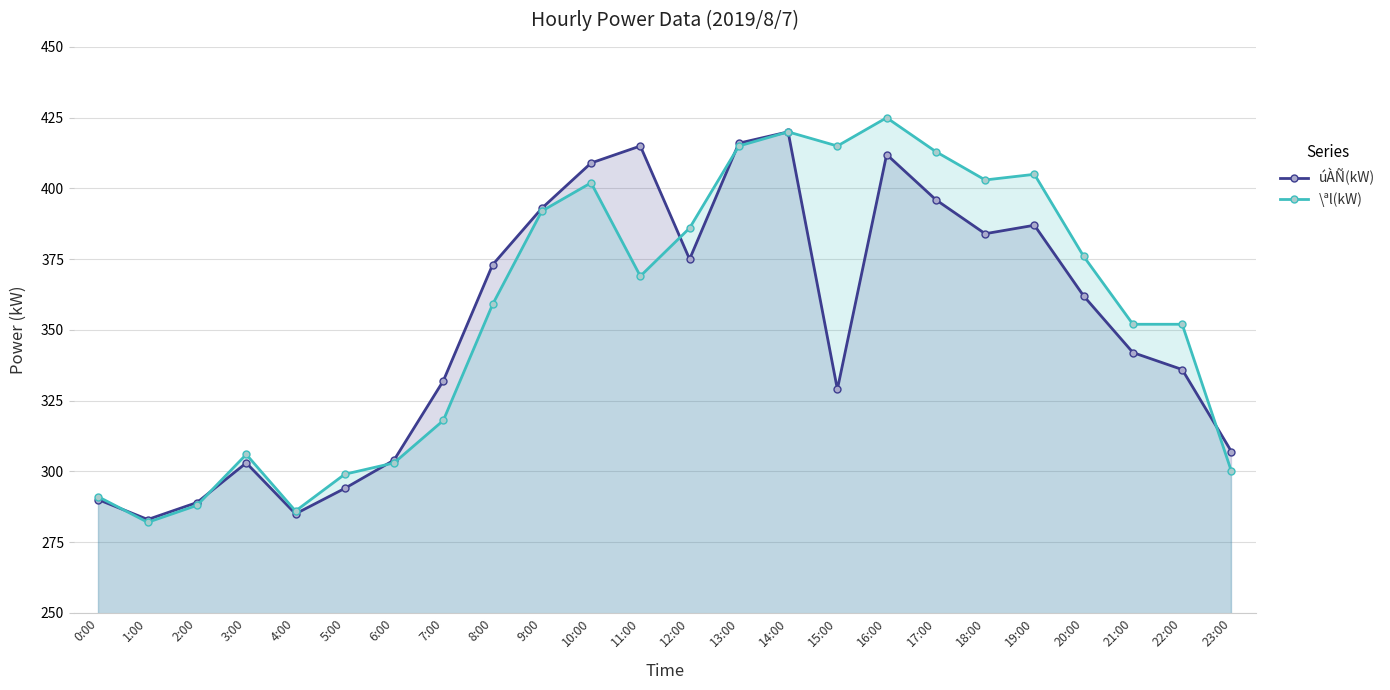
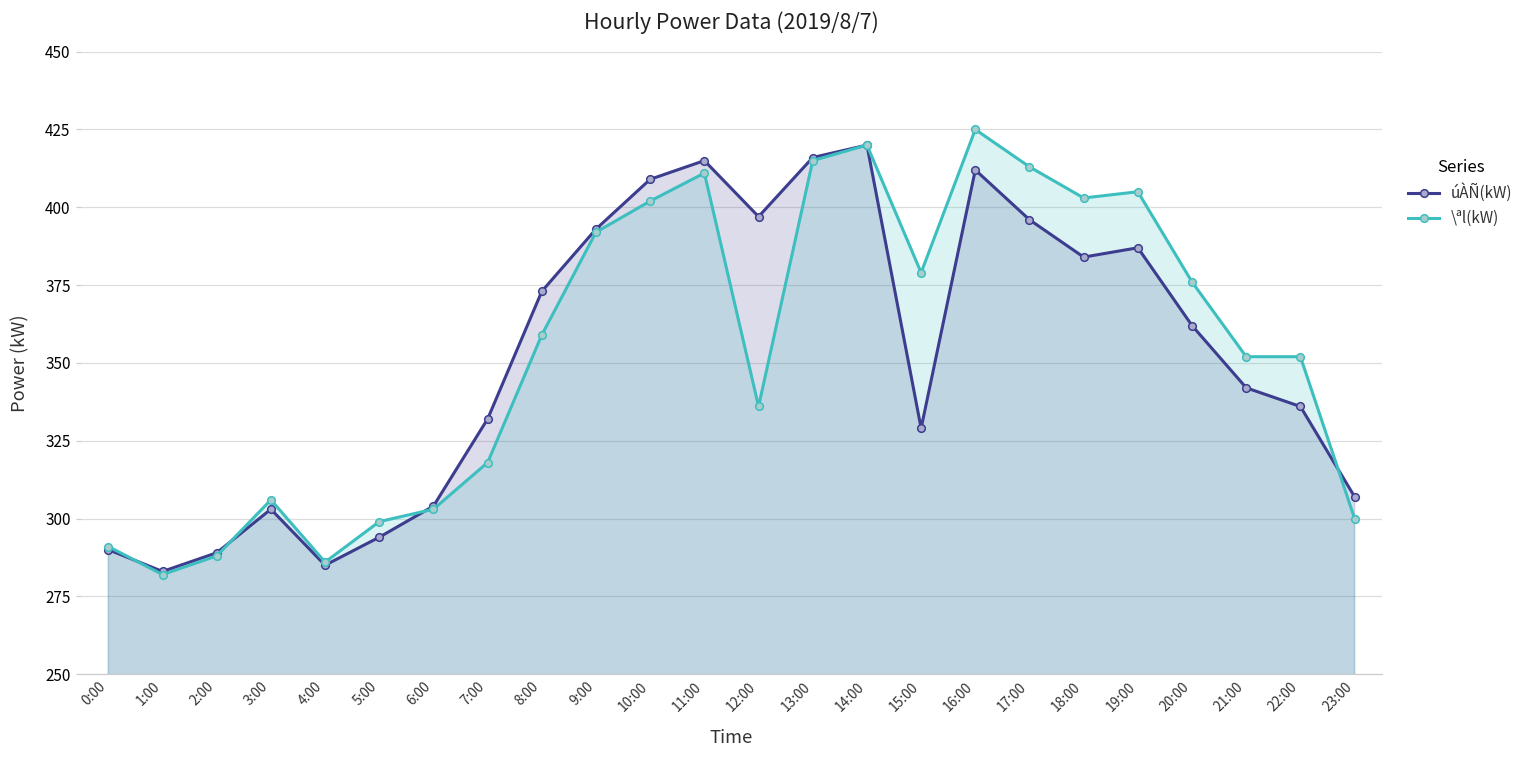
  {
    "úÀÑ(kW)": {
      "0:00": 290,
      "1:00": 283,
      "2:00": 289,
      "3:00": 303,
      "4:00": 285,
      "5:00": 294,
      "6:00": 304,
      "7:00": 332,
      "8:00": 373,
      "9:00": 393,
      "10:00": 409,
      "11:00": 415,
-     "12:00": 375,
+     "12:00": 397,
      "13:00": 416,
      "15:00": 329,
      "16:00": 412,
      "17:00": 396,
      "18:00": 384,
      "19:00": 387,
      "20:00": 362,
      "21:00": 342,
      "22:00": 336,
      "23:00": 307
    },
    "\\ªl(kW)": {
      "0:00": 291,
      "1:00": 282,
      "2:00": 288,
      "3:00": 306,
      "4:00": 286,
      "5:00": 299,
      "6:00": 303,
      "7:00": 318,
      "8:00": 359,
      "9:00": 392,
      "10:00": 402,
-     "11:00": 369,
-     "12:00": 386,
+     "11:00": 411,
+     "12:00": 336,
      "13:00": 415,
-     "15:00": 415,
+     "15:00": 379,
      "16:00": 425,
      "17:00": 413,
      "18:00": 403,
      "19:00": 405,
      "20:00": 376,
      "21:00": 352,
      "22:00": 352,
      "23:00": 300
    }
  }
